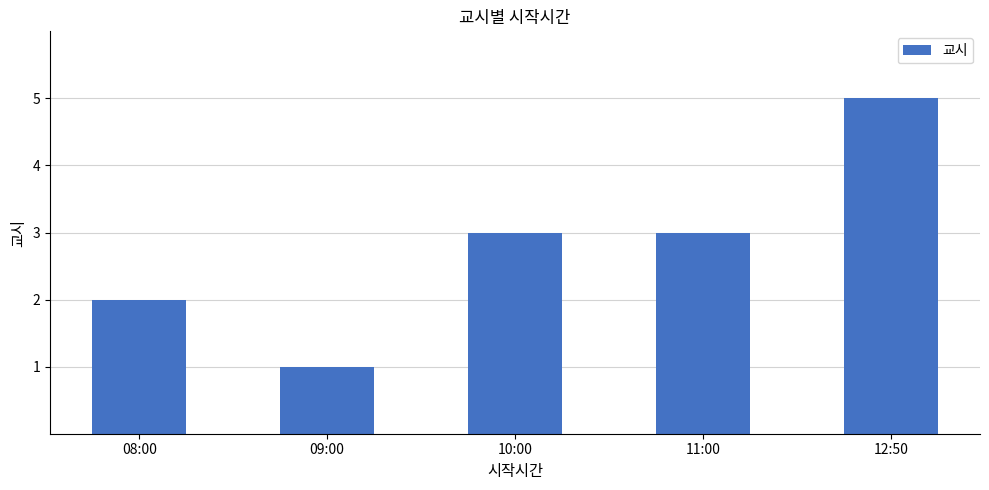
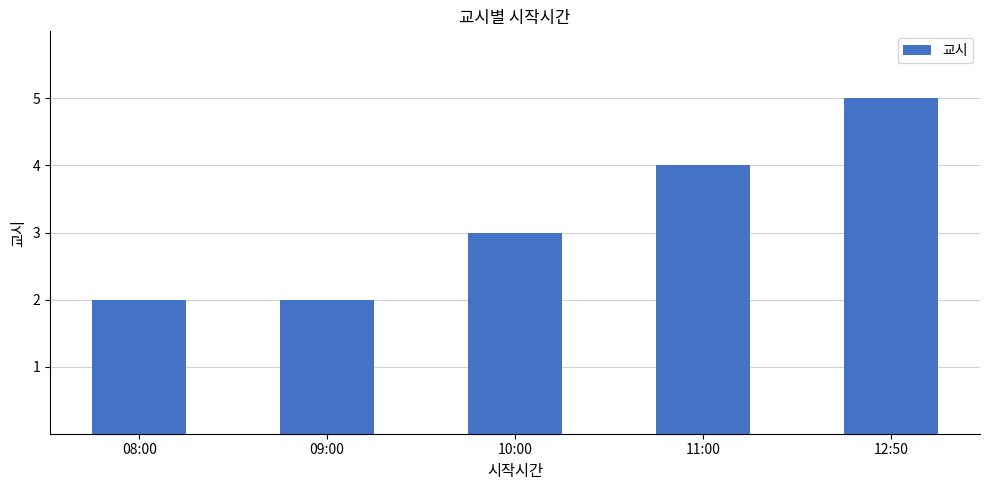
  {
    "08:00": 2,
-   "09:00": 1,
+   "09:00": 2,
    "10:00": 3,
-   "11:00": 3,
+   "11:00": 4,
    "12:50": 5
  }
